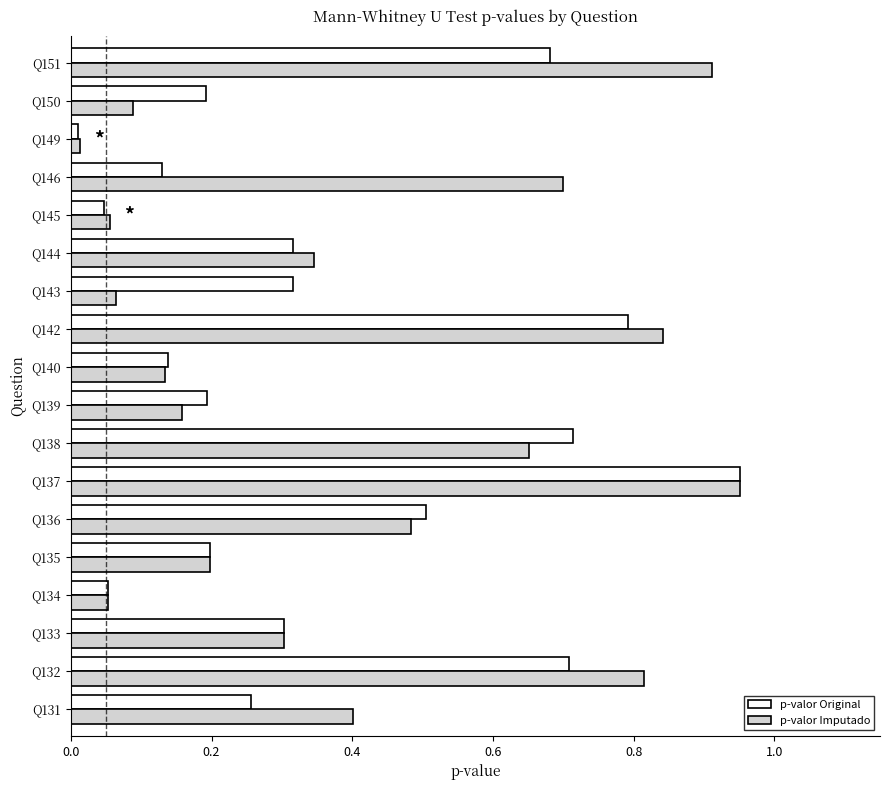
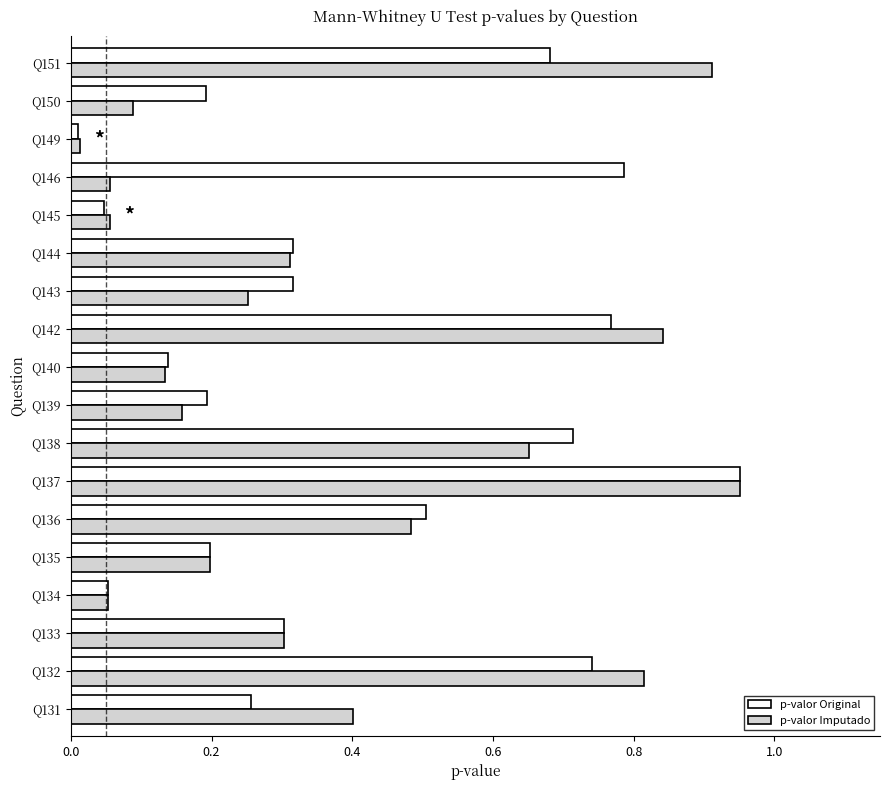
  {
    "p-valor Original": {
      "Q151": 0.68,
      "Q150": 0.19,
      "Q149": 0.01,
-     "Q146": 0.13,
+     "Q146": 0.79,
      "Q145": 0.05,
      "Q144": 0.32,
      "Q143": 0.32,
-     "Q142": 0.79,
+     "Q142": 0.77,
      "Q140": 0.14,
      "Q139": 0.19,
      "Q138": 0.71,
      "Q137": 0.95,
      "Q136": 0.50,
      "Q135": 0.20,
      "Q134": 0.05,
      "Q133": 0.30,
-     "Q132": 0.71,
+     "Q132": 0.74,
      "Q131": 0.26
    },
    "p-valor Imputado": {
      "Q151": 0.91,
      "Q150": 0.09,
      "Q149": 0.01,
-     "Q146": 0.70,
+     "Q146": 0.06,
      "Q145": 0.06,
-     "Q144": 0.35,
-     "Q143": 0.06,
+     "Q144": 0.31,
+     "Q143": 0.25,
      "Q142": 0.84,
      "Q140": 0.13,
      "Q139": 0.16,
      "Q138": 0.65,
      "Q137": 0.95,
      "Q136": 0.48,
      "Q135": 0.20,
      "Q134": 0.05,
      "Q133": 0.30,
      "Q132": 0.81,
      "Q131": 0.40
    }
  }
